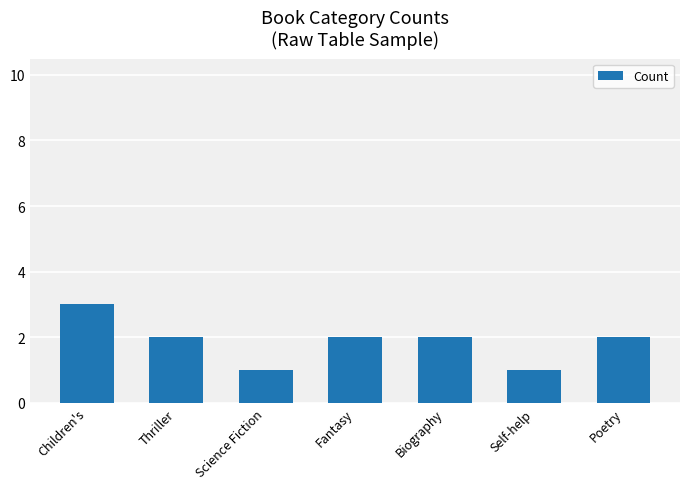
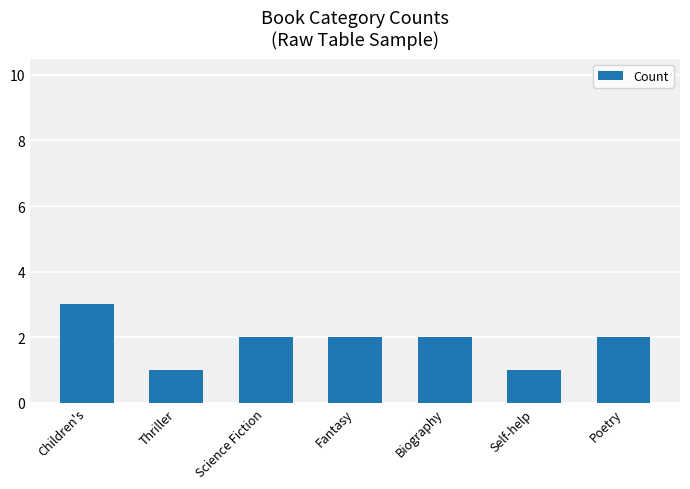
  {
    "Children's": 3,
-   "Thriller": 2,
-   "Science Fiction": 1,
+   "Thriller": 1,
+   "Science Fiction": 2,
    "Fantasy": 2,
    "Biography": 2,
    "Self-help": 1,
    "Poetry": 2
  }
